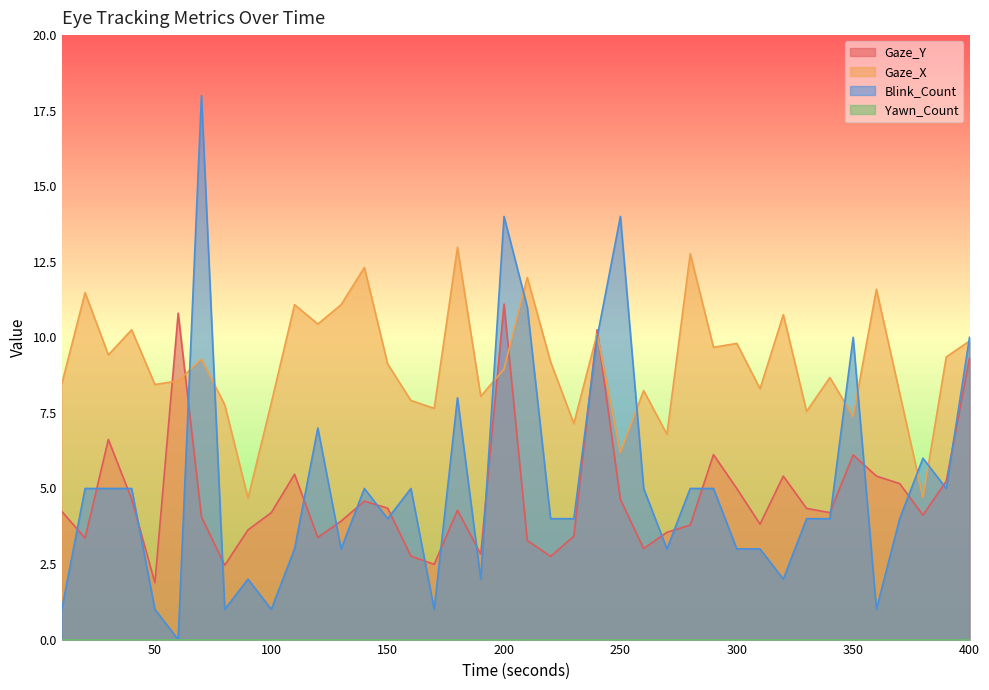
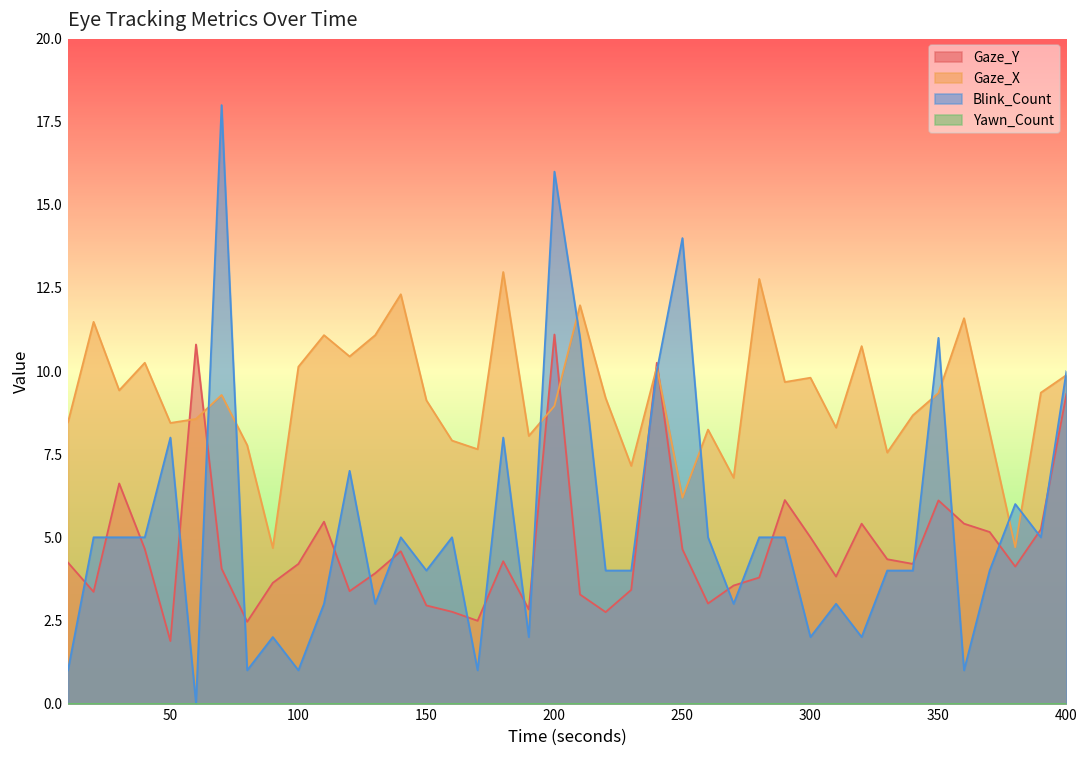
  {
    "Gaze_Y": {
      "50": 1.9,
      "100": 4.2,
-     "150": 4.4,
+     "150": 3.0,
      "200": 11.1,
      "250": 4.6,
      "300": 5.0,
      "350": 6.1,
      "400": 9.3
    },
    "Gaze_X": {
      "50": 8.4,
-     "100": 7.8,
+     "100": 10.1,
      "150": 9.1,
      "200": 9.0,
      "250": 6.2,
      "300": 9.8,
-     "350": 7.4,
+     "350": 9.3,
      "400": 9.9
    },
    "Blink_Count": {
-     "50": 1,
+     "50": 8,
      "100": 1,
      "150": 4,
-     "200": 14,
+     "200": 16,
      "250": 14,
-     "300": 3,
-     "350": 10,
+     "300": 2,
+     "350": 11,
      "400": 10
    },
    "Yawn_Count": {
      "50": 0.0,
      "100": 0.0,
      "150": 0.0,
      "200": 0.0,
      "250": 0.0,
      "300": 0.0,
      "350": 0.0,
      "400": 0.0
    }
  }
